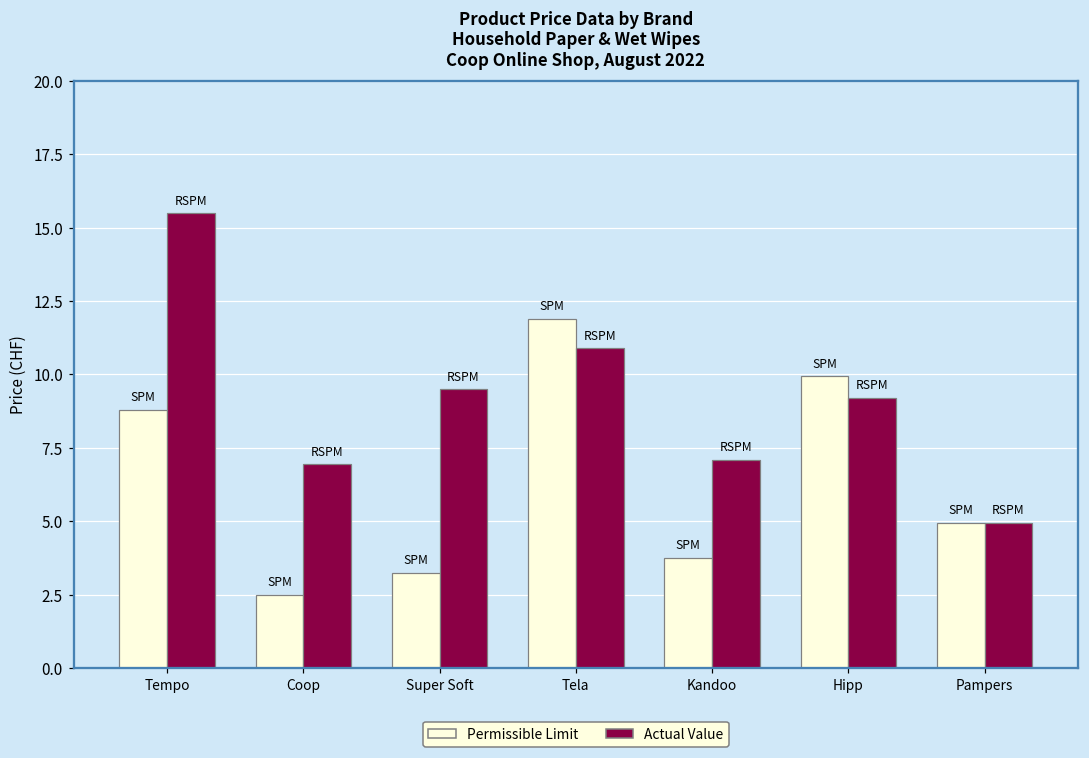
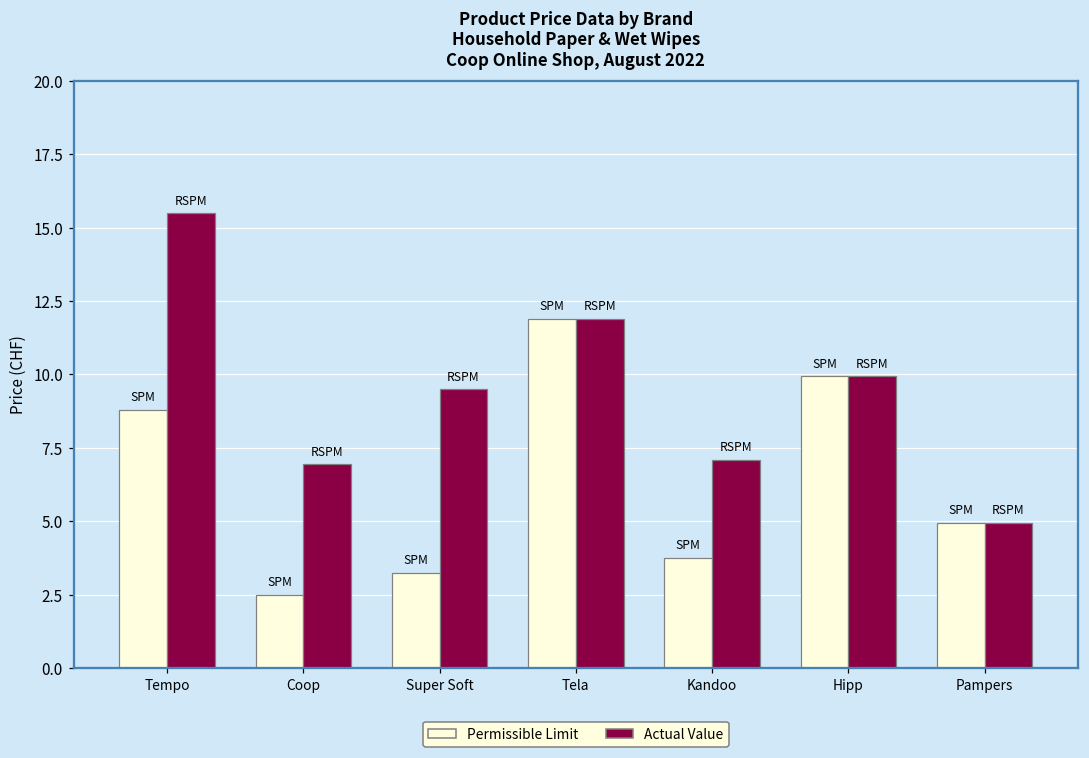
  {
    "Permissible Limit": {
      "Tempo": 8.8,
      "Coop": 2.5,
      "Super Soft": 3.3,
      "Tela": 11.9,
      "Kandoo": 3.8,
      "Hipp": 10.0,
      "Pampers": 5.0
    },
    "Actual Value": {
      "Tempo": 15.5,
      "Coop": 7.0,
      "Super Soft": 9.5,
-     "Tela": 10.9,
+     "Tela": 11.9,
      "Kandoo": 7.1,
-     "Hipp": 9.2,
+     "Hipp": 10.0,
      "Pampers": 5.0
    }
  }
